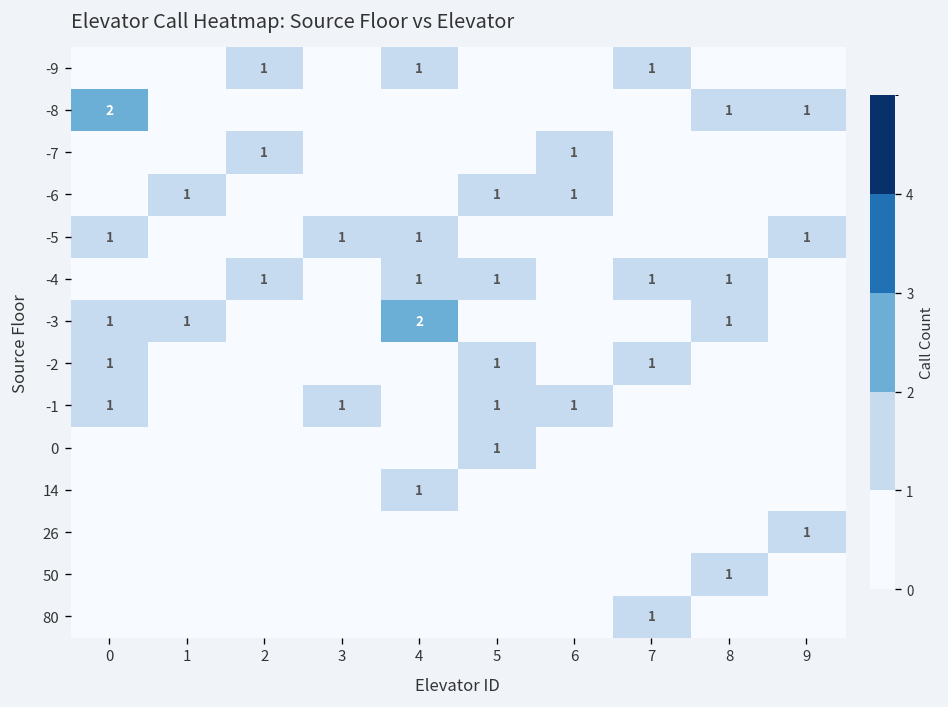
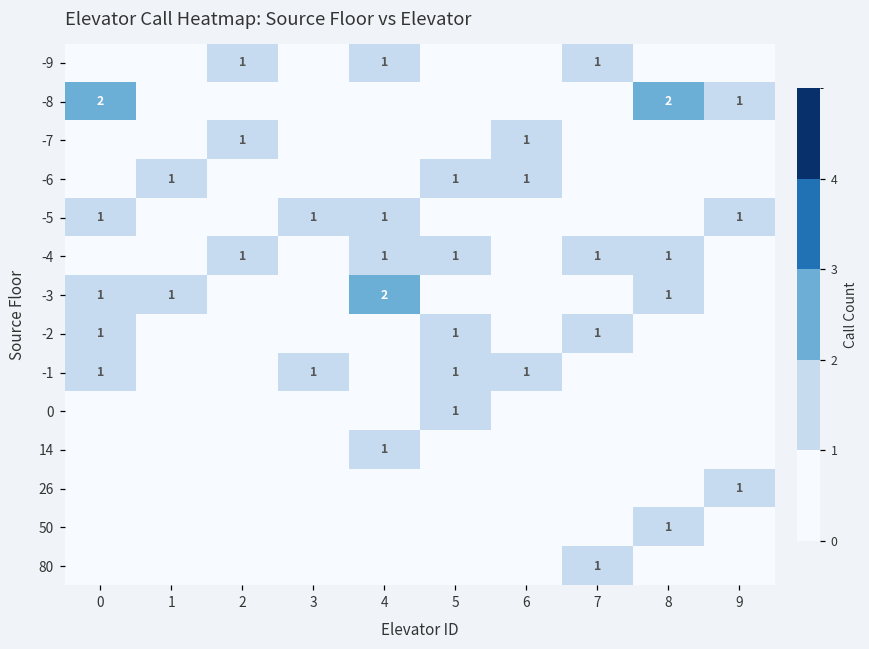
  {
    "-9": {
      "2": 1,
      "4": 1,
      "7": 1
    },
    "-8": {
      "0": 2,
-     "8": 1,
+     "8": 2,
      "9": 1
    },
    "-7": {
      "2": 1,
      "6": 1
    },
    "-6": {
      "1": 1,
      "5": 1,
      "6": 1
    },
    "-5": {
      "0": 1,
      "3": 1,
      "4": 1,
      "9": 1
    },
    "-4": {
      "2": 1,
      "4": 1,
      "5": 1,
      "7": 1,
      "8": 1
    },
    "-3": {
      "0": 1,
      "1": 1,
      "4": 2,
      "8": 1
    },
    "-2": {
      "0": 1,
      "5": 1,
      "7": 1
    },
    "-1": {
      "0": 1,
      "3": 1,
      "5": 1,
      "6": 1
    },
    "0": {
      "5": 1
    },
    "14": {
      "4": 1
    },
    "26": {
      "9": 1
    },
    "50": {
      "8": 1
    },
    "80": {
      "7": 1
    }
  }
